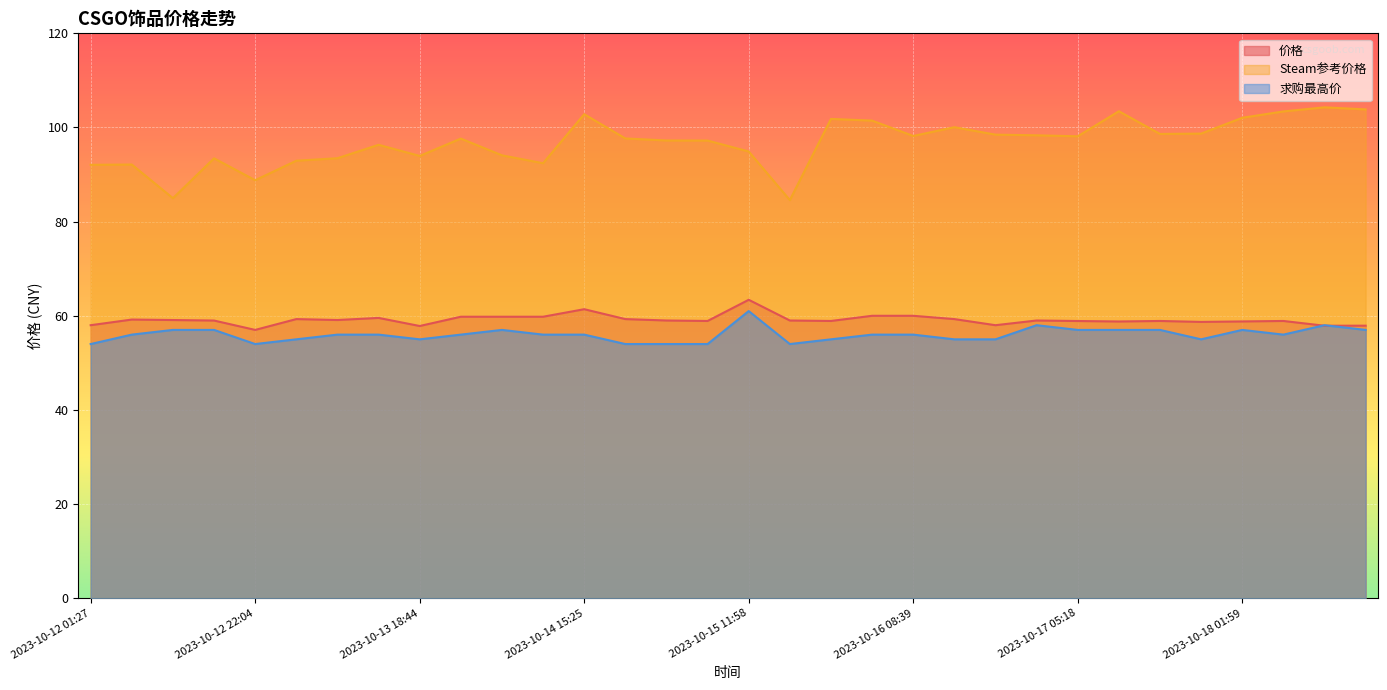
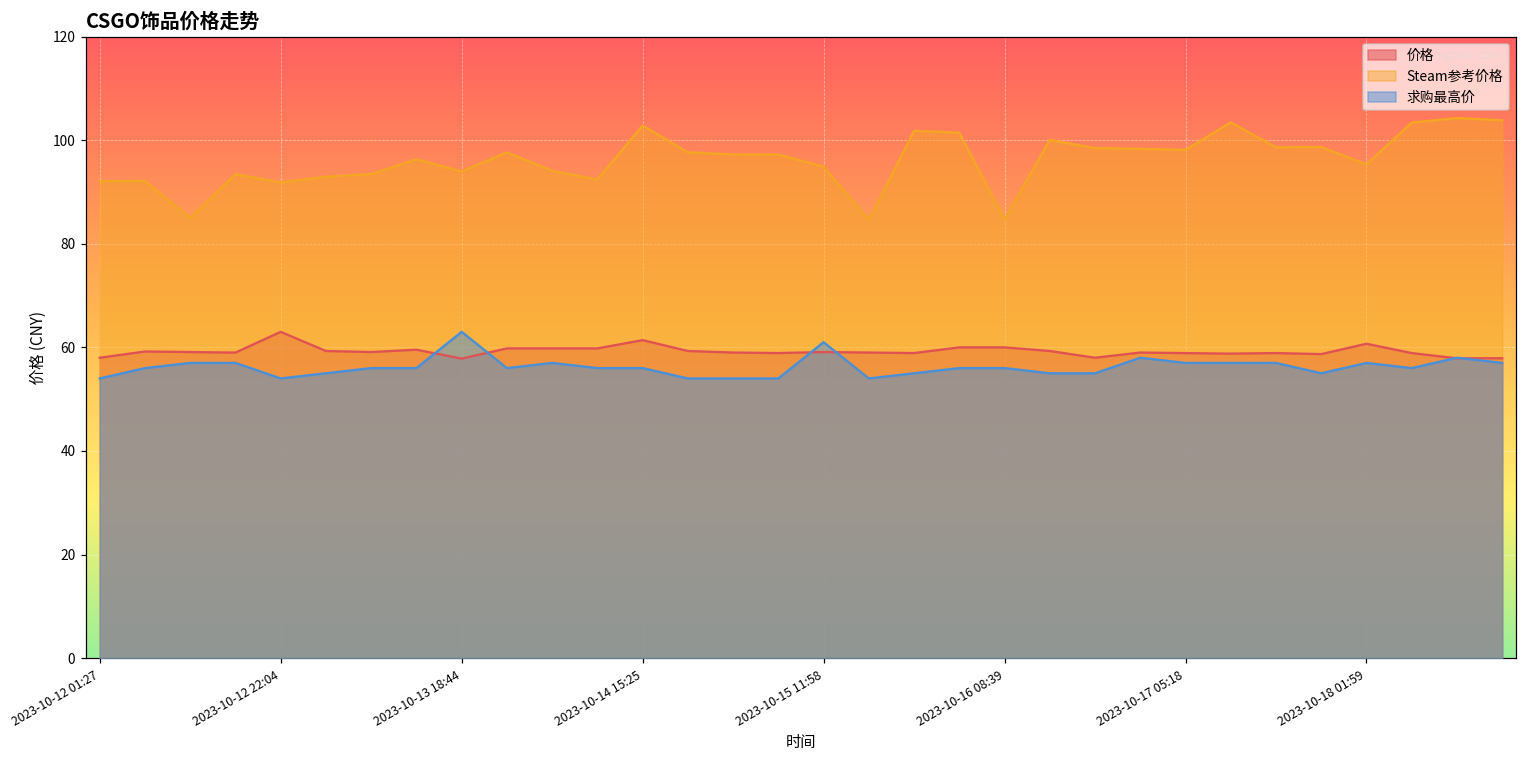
  {
    "价格": {
      "2023-10-12 01:27": 58,
-     "2023-10-12 22:04": 57,
+     "2023-10-12 22:04": 63,
      "2023-10-13 18:44": 58,
      "2023-10-14 15:25": 61,
-     "2023-10-15 11:58": 63,
+     "2023-10-15 11:58": 59,
      "2023-10-16 08:39": 60,
      "2023-10-17 05:18": 59,
-     "2023-10-18 01:59": 59
+     "2023-10-18 01:59": 61
    },
    "Steam参考价格": {
      "2023-10-12 01:27": 92,
-     "2023-10-12 22:04": 89,
+     "2023-10-12 22:04": 92,
      "2023-10-13 18:44": 94,
      "2023-10-14 15:25": 103,
      "2023-10-15 11:58": 95,
-     "2023-10-16 08:39": 98,
+     "2023-10-16 08:39": 85,
      "2023-10-17 05:18": 98,
-     "2023-10-18 01:59": 102
+     "2023-10-18 01:59": 95
    },
    "求购最高价": {
      "2023-10-12 01:27": 54,
      "2023-10-12 22:04": 54,
-     "2023-10-13 18:44": 55,
+     "2023-10-13 18:44": 63,
      "2023-10-14 15:25": 56,
      "2023-10-15 11:58": 61,
      "2023-10-16 08:39": 56,
      "2023-10-17 05:18": 57,
      "2023-10-18 01:59": 57
    }
  }
